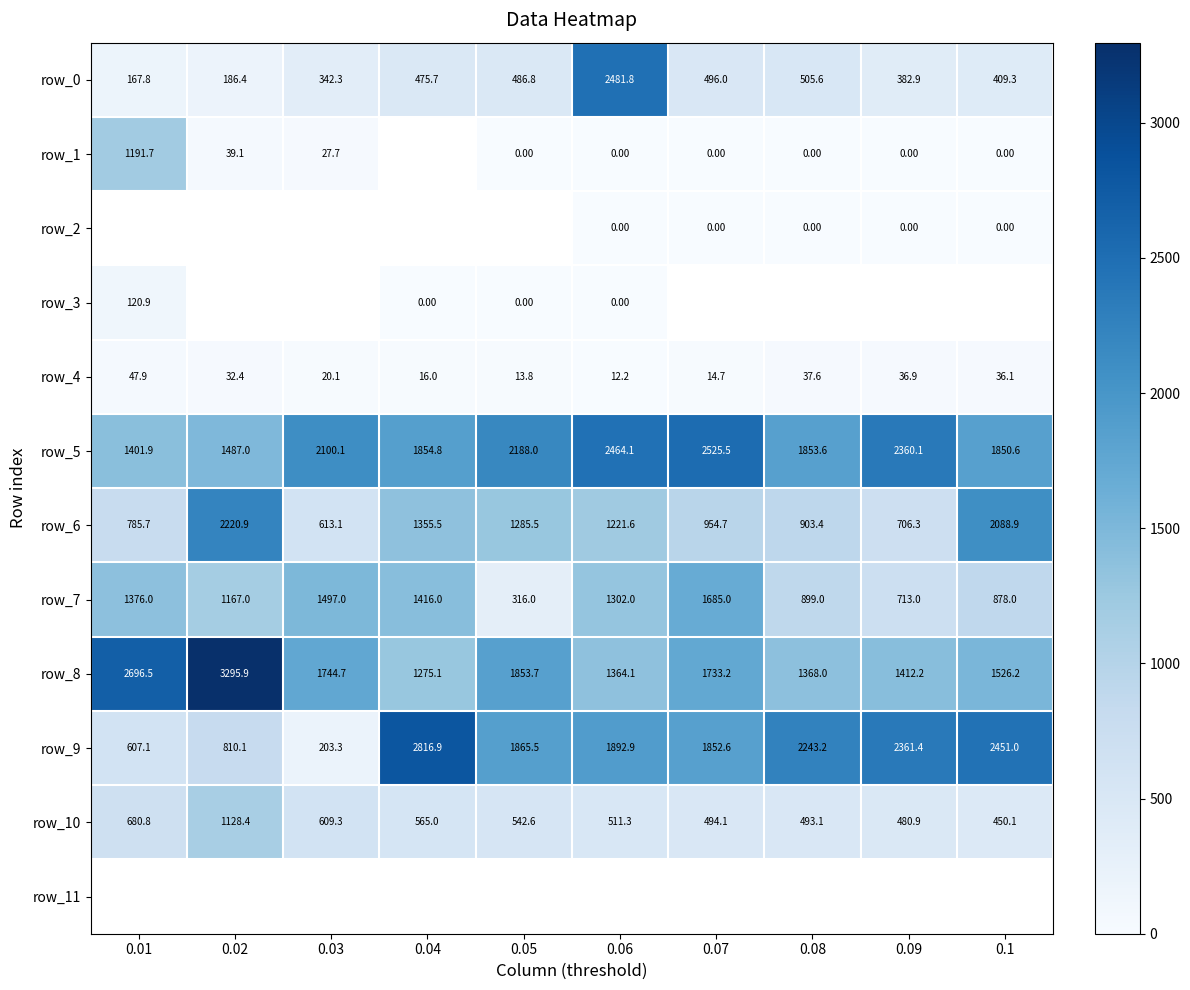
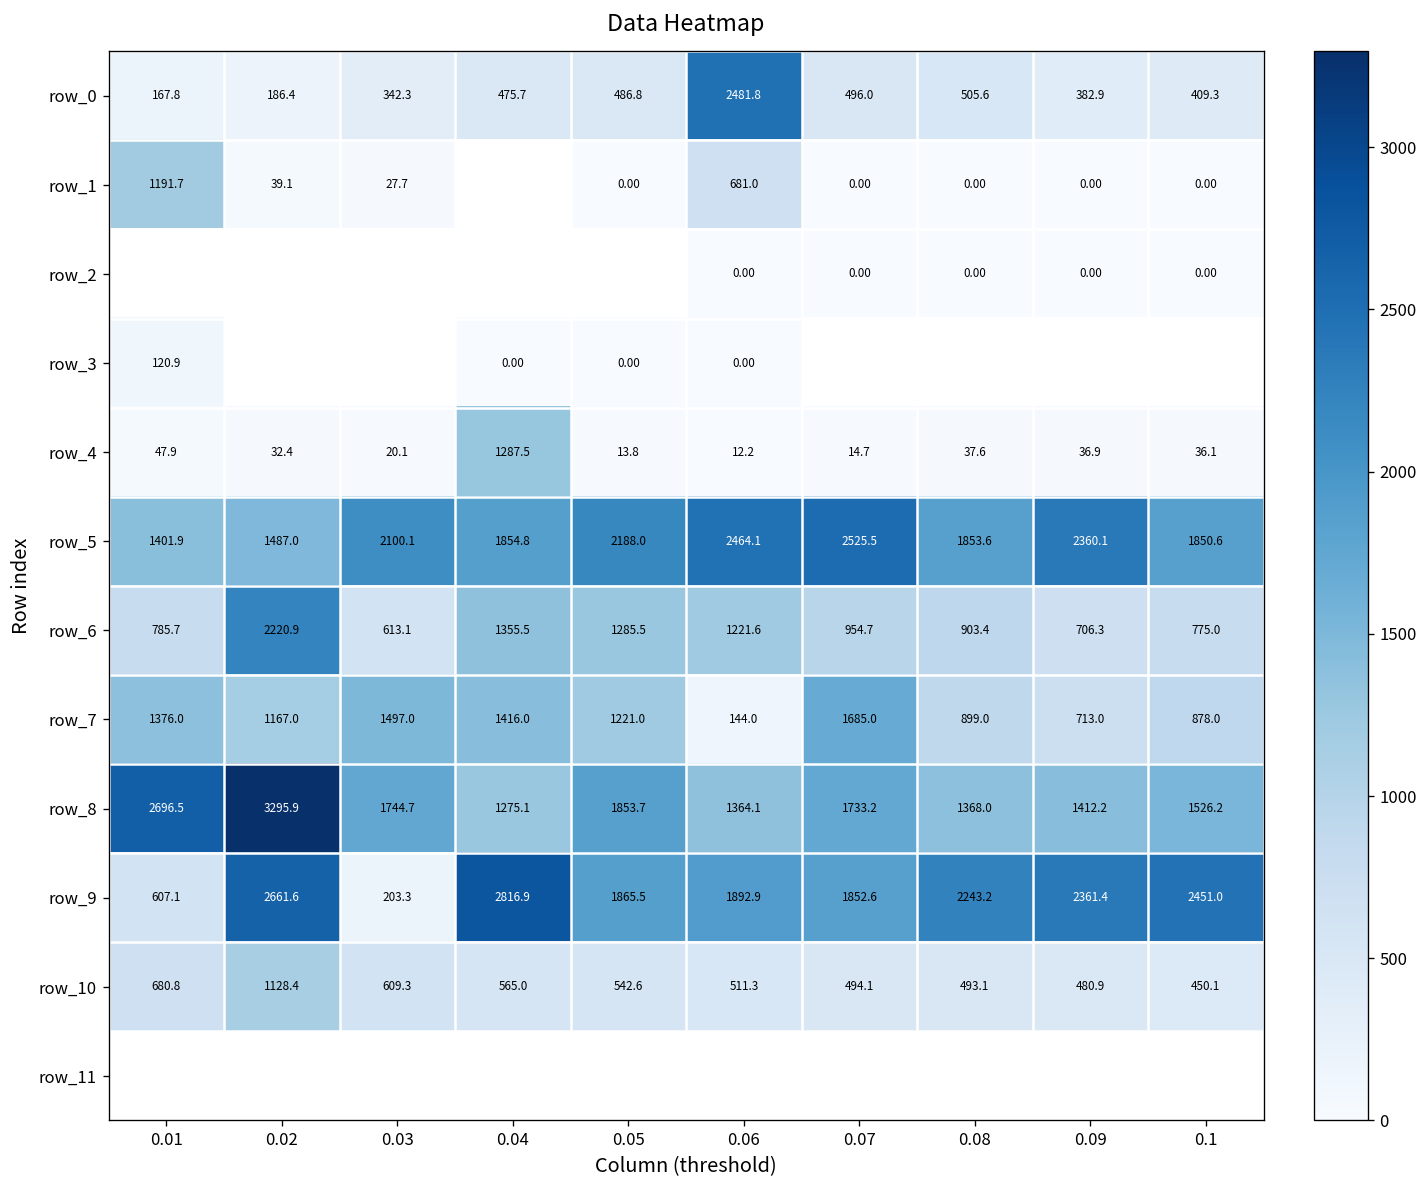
  {
    "row_0": {
      "0.01": 167.8,
      "0.02": 186.4,
      "0.03": 342.3,
      "0.04": 475.7,
      "0.05": 486.8,
      "0.06": 2481.8,
      "0.07": 496.0,
      "0.08": 505.6,
      "0.09": 382.9,
      "0.1": 409.3
    },
    "row_1": {
      "0.01": 1191.7,
      "0.02": 39.1,
      "0.03": 27.7,
      "0.05": 0.00,
-     "0.06": 0.00,
+     "0.06": 681.0,
      "0.07": 0.00,
      "0.08": 0.00,
      "0.09": 0.00,
      "0.1": 0.00
    },
    "row_2": {
      "0.06": 0.00,
      "0.07": 0.00,
      "0.08": 0.00,
      "0.09": 0.00,
      "0.1": 0.00
    },
    "row_3": {
      "0.01": 120.9,
      "0.04": 0.00,
      "0.05": 0.00,
      "0.06": 0.00
    },
    "row_4": {
      "0.01": 47.9,
      "0.02": 32.4,
      "0.03": 20.1,
-     "0.04": 16.0,
+     "0.04": 1287.5,
      "0.05": 13.8,
      "0.06": 12.2,
      "0.07": 14.7,
      "0.08": 37.6,
      "0.09": 36.9,
      "0.1": 36.1
    },
    "row_5": {
      "0.01": 1401.9,
      "0.02": 1487.0,
      "0.03": 2100.1,
      "0.04": 1854.8,
      "0.05": 2188.0,
      "0.06": 2464.1,
      "0.07": 2525.5,
      "0.08": 1853.6,
      "0.09": 2360.1,
      "0.1": 1850.6
    },
    "row_6": {
      "0.01": 785.7,
      "0.02": 2220.9,
      "0.03": 613.1,
      "0.04": 1355.5,
      "0.05": 1285.5,
      "0.06": 1221.6,
      "0.07": 954.7,
      "0.08": 903.4,
      "0.09": 706.3,
-     "0.1": 2088.9
+     "0.1": 775.0
    },
    "row_7": {
      "0.01": 1376.0,
      "0.02": 1167.0,
      "0.03": 1497.0,
      "0.04": 1416.0,
-     "0.05": 316.0,
-     "0.06": 1302.0,
+     "0.05": 1221.0,
+     "0.06": 144.0,
      "0.07": 1685.0,
      "0.08": 899.0,
      "0.09": 713.0,
      "0.1": 878.0
    },
    "row_8": {
      "0.01": 2696.5,
      "0.02": 3295.9,
      "0.03": 1744.7,
      "0.04": 1275.1,
      "0.05": 1853.7,
      "0.06": 1364.1,
      "0.07": 1733.2,
      "0.08": 1368.0,
      "0.09": 1412.2,
      "0.1": 1526.2
    },
    "row_9": {
      "0.01": 607.1,
-     "0.02": 810.1,
+     "0.02": 2661.6,
      "0.03": 203.3,
      "0.04": 2816.9,
      "0.05": 1865.5,
      "0.06": 1892.9,
      "0.07": 1852.6,
      "0.08": 2243.2,
      "0.09": 2361.4,
      "0.1": 2451.0
    },
    "row_10": {
      "0.01": 680.8,
      "0.02": 1128.4,
      "0.03": 609.3,
      "0.04": 565.0,
      "0.05": 542.6,
      "0.06": 511.3,
      "0.07": 494.1,
      "0.08": 493.1,
      "0.09": 480.9,
      "0.1": 450.1
    }
  }
